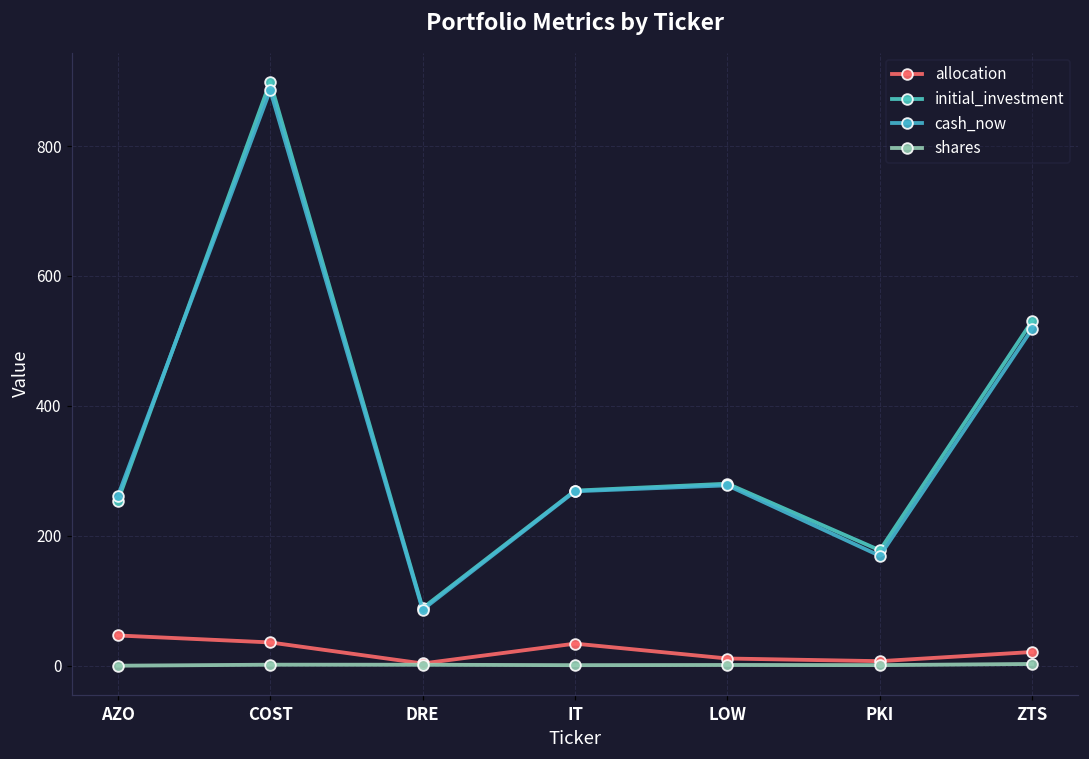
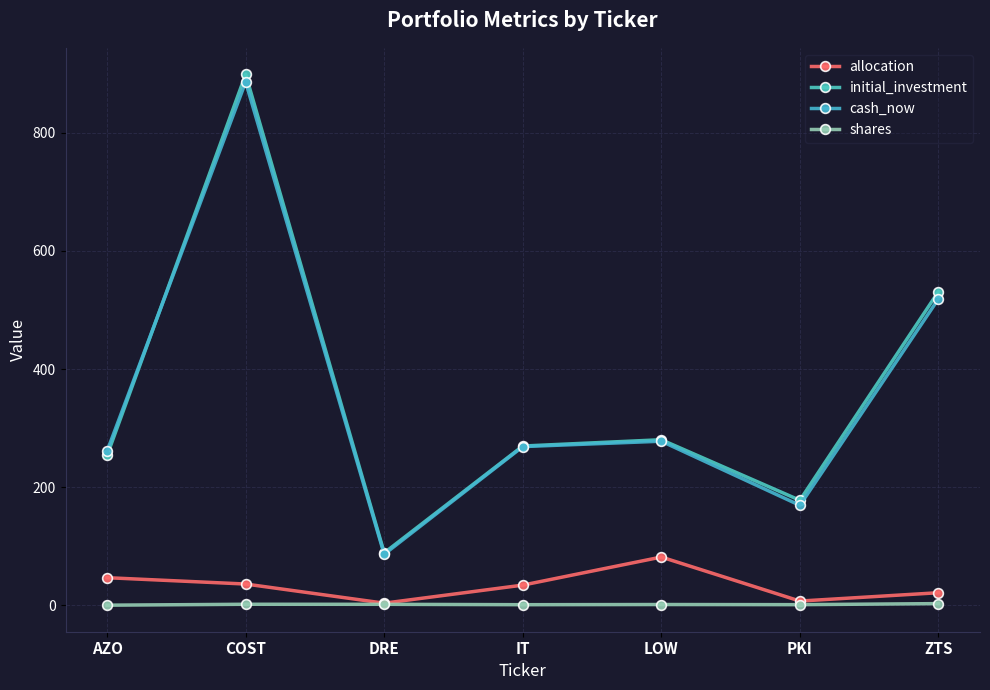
  {
    "allocation": {
      "AZO": 50,
      "COST": 40,
      "IT": 30,
-     "LOW": 10,
+     "LOW": 80,
      "PKI": 10,
      "ZTS": 20
    },
    "shares": {
      "AZO": 0,
      "COST": 0,
      "IT": 0,
      "LOW": 0,
      "PKI": 0,
      "ZTS": 0
    }
  }
